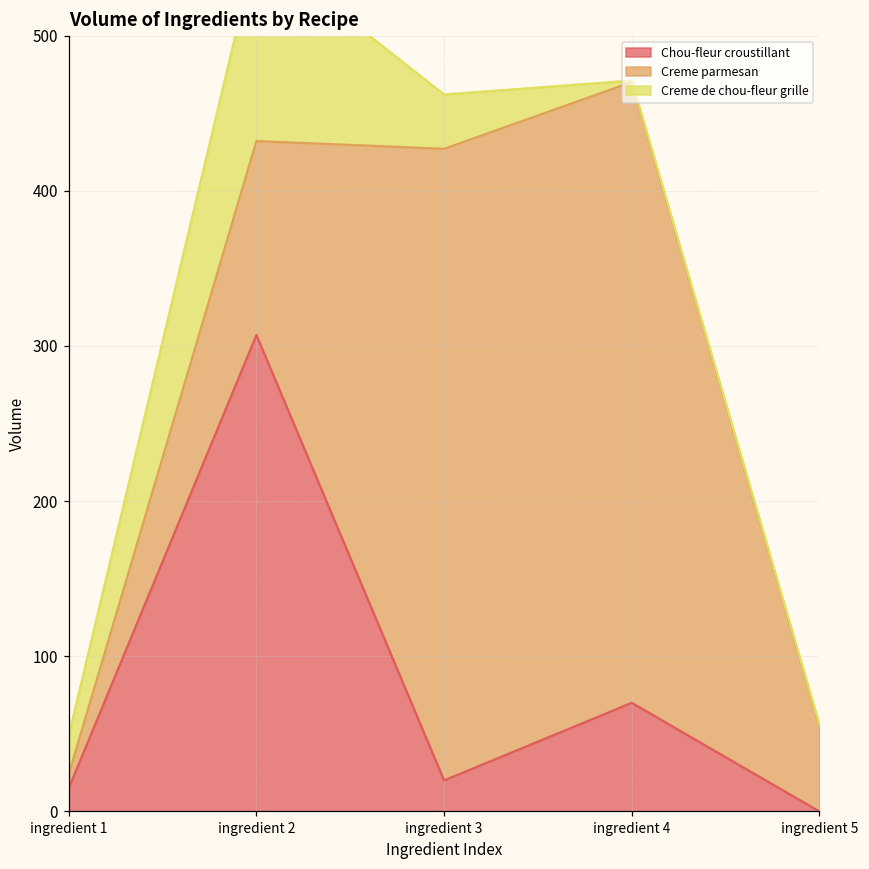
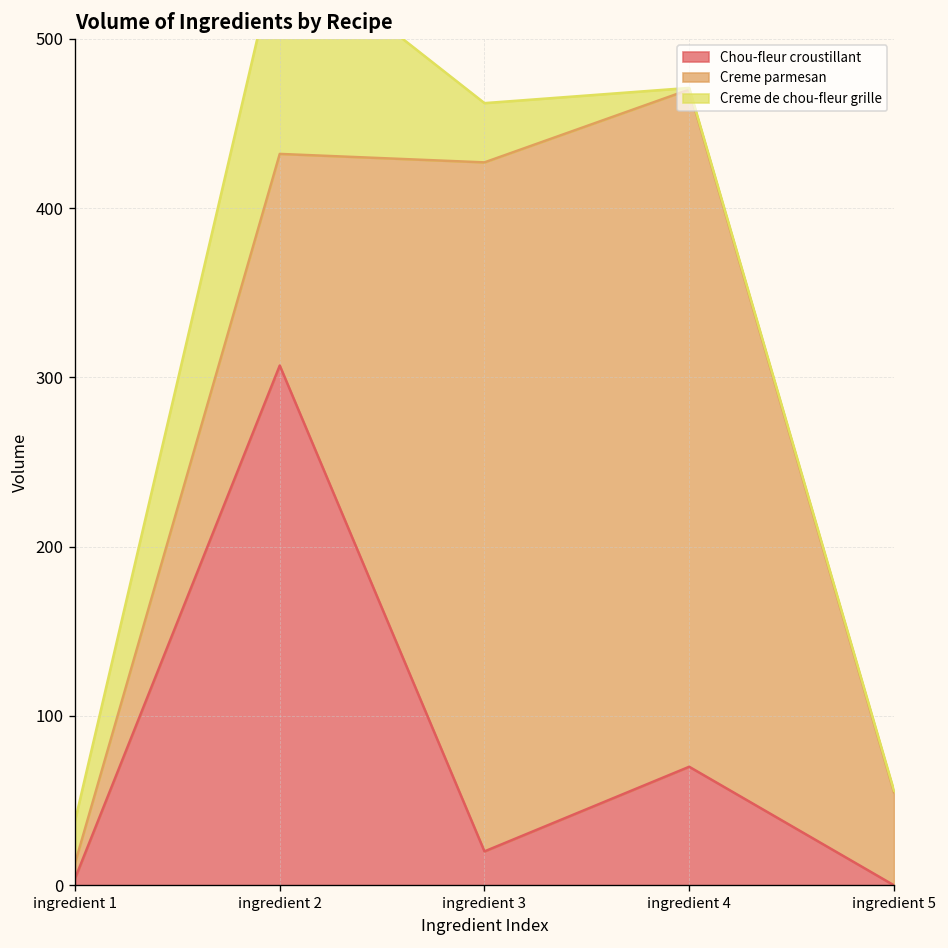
  {
    "Chou-fleur croustillant": {
-     "ingredient 1": 15,
+     "ingredient 1": 4,
      "ingredient 2": 307,
      "ingredient 3": 20,
      "ingredient 4": 70,
      "ingredient 5": 0
    },
    "Creme parmesan": {
      "ingredient 1": 9,
      "ingredient 2": 125,
      "ingredient 3": 407
    },
    "Creme de chou-fleur grille": {
      "ingredient 1": 25,
      "ingredient 3": 35
    }
  }
